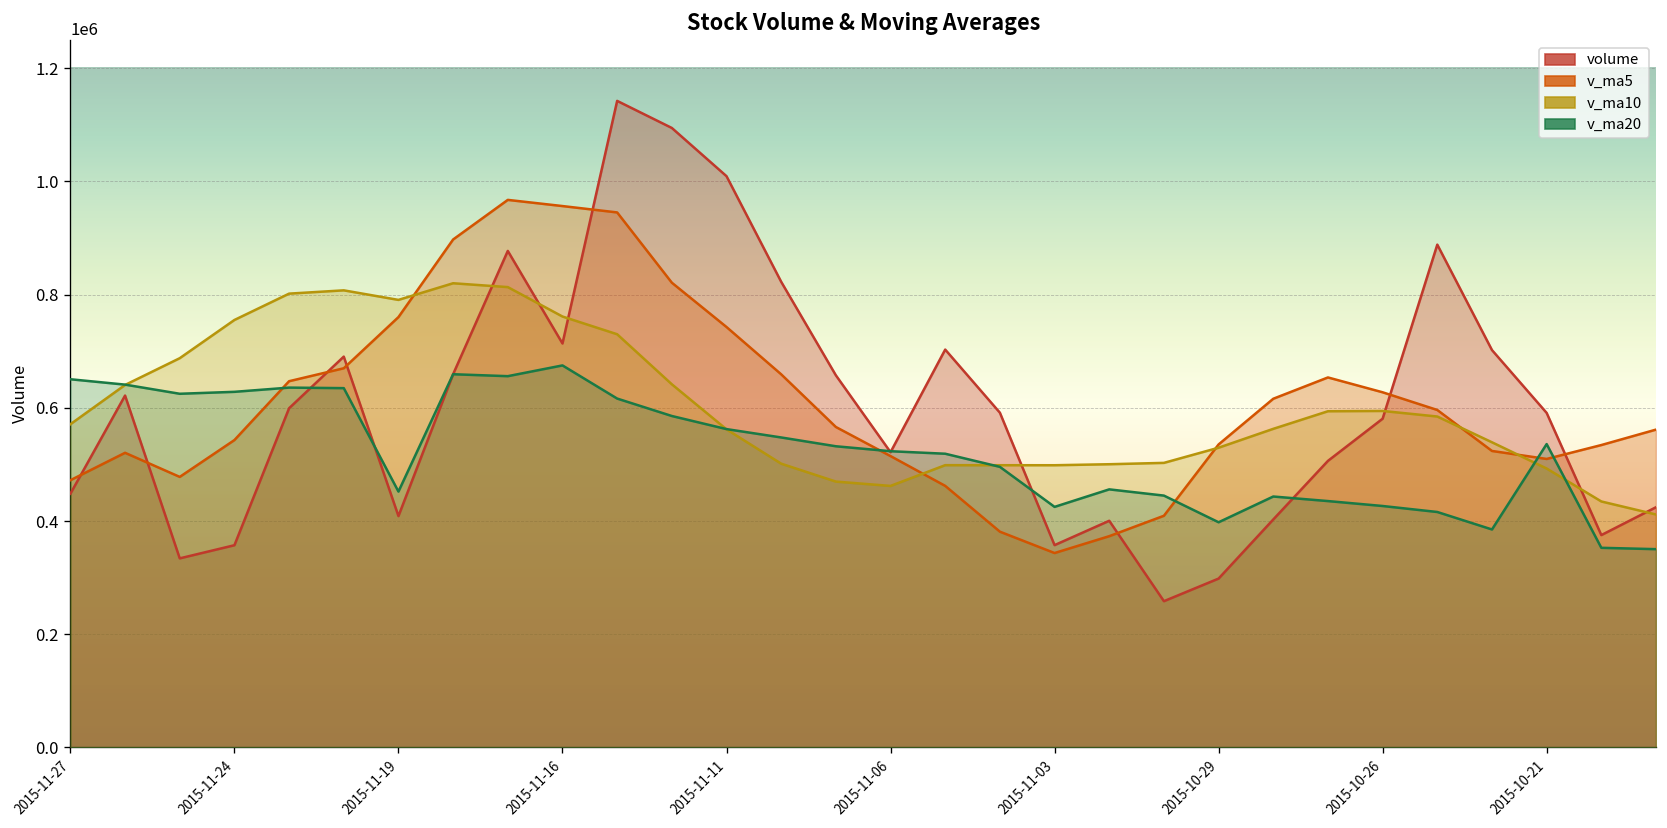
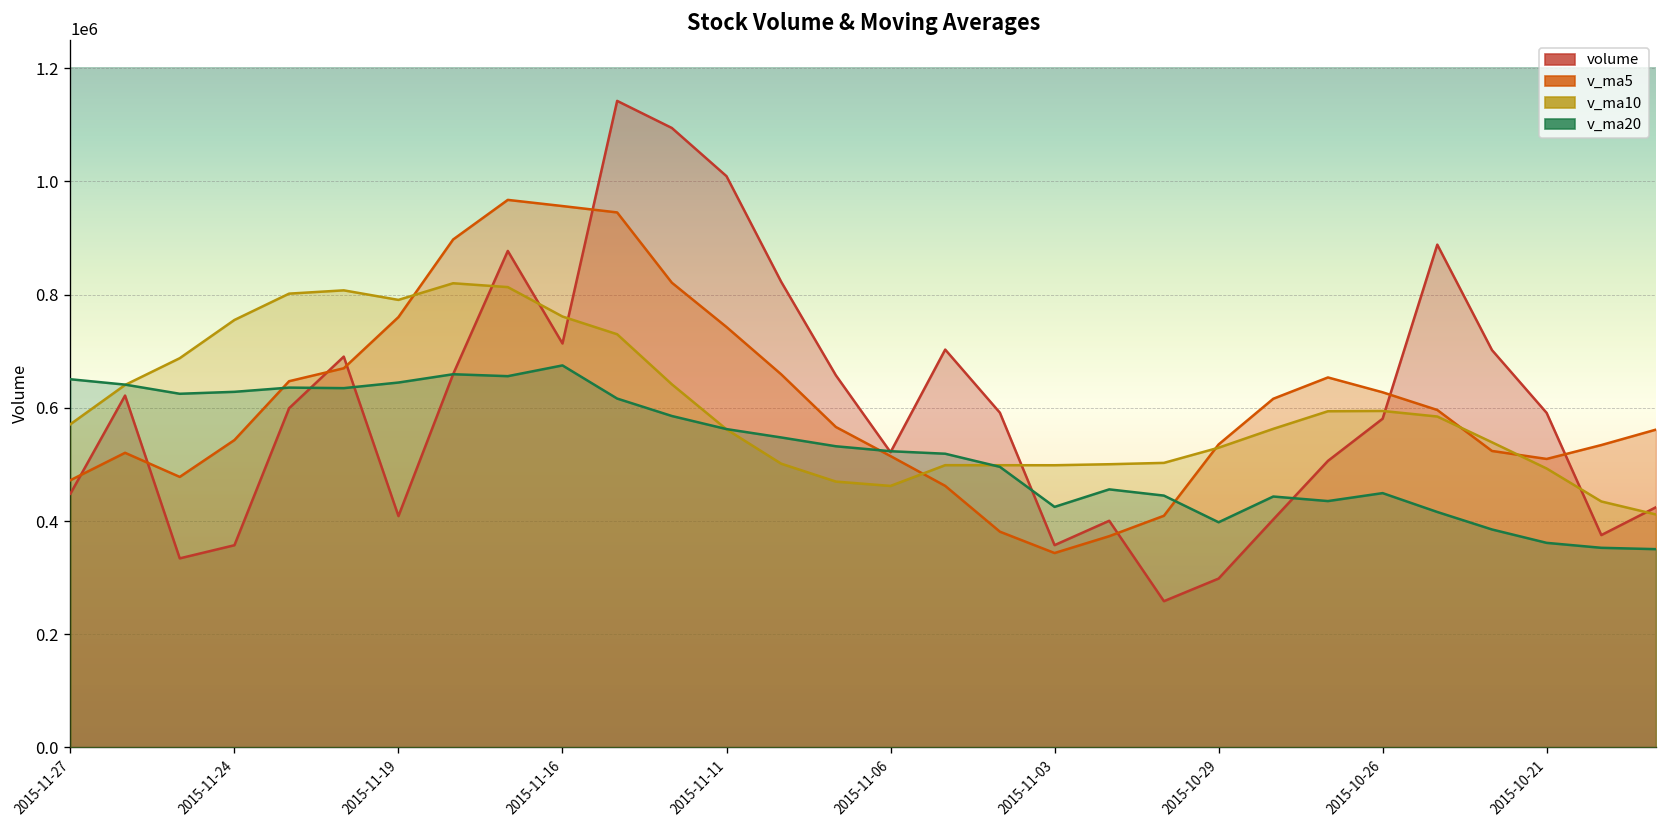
  {
    "v_ma20": {
      "2015-11-27": 650000,
      "2015-11-24": 630000,
-     "2015-11-19": 450000,
+     "2015-11-19": 640000,
      "2015-11-16": 670000,
      "2015-11-03": 420000,
      "2015-10-29": 400000,
-     "2015-10-26": 430000,
-     "2015-10-21": 540000
+     "2015-10-26": 450000,
+     "2015-10-21": 360000
    }
  }
